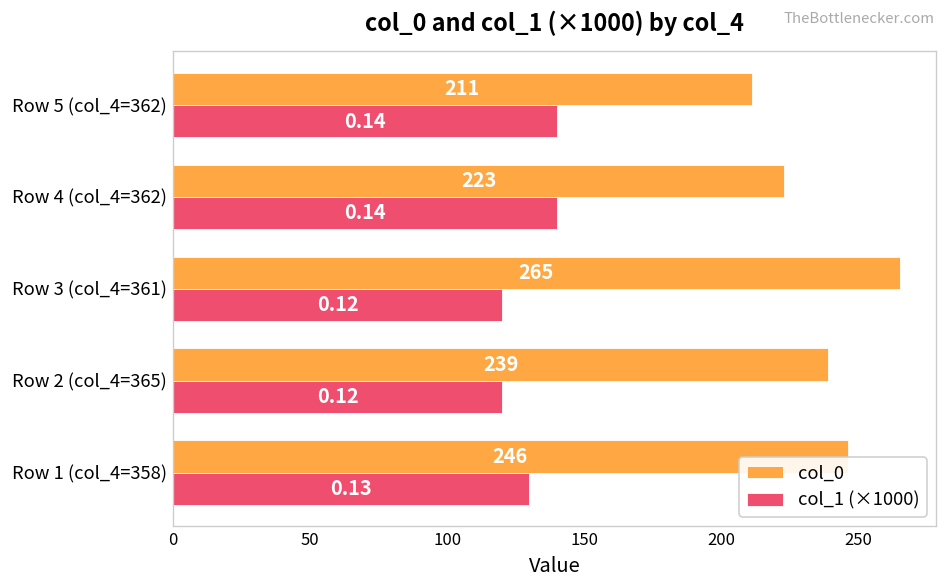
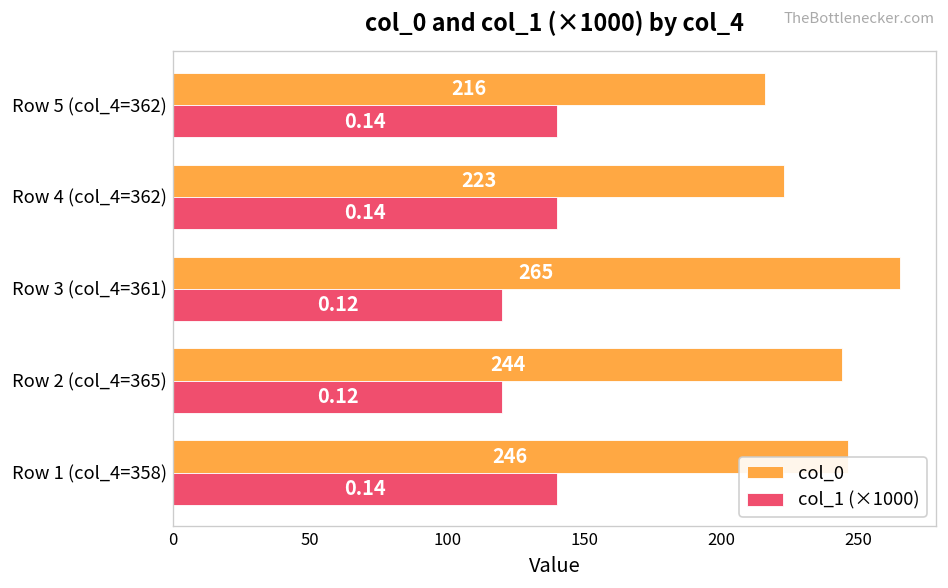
  {
    "col_0": {
-     "Row 5 (col_4=362)": 211,
+     "Row 5 (col_4=362)": 216,
      "Row 4 (col_4=362)": 223,
      "Row 3 (col_4=361)": 265,
-     "Row 2 (col_4=365)": 239
+     "Row 2 (col_4=365)": 244
    },
    "col_1 (×1000)": {
-     "Row 1 (col_4=358)": 0.13
+     "Row 1 (col_4=358)": 0.14
    }
  }
